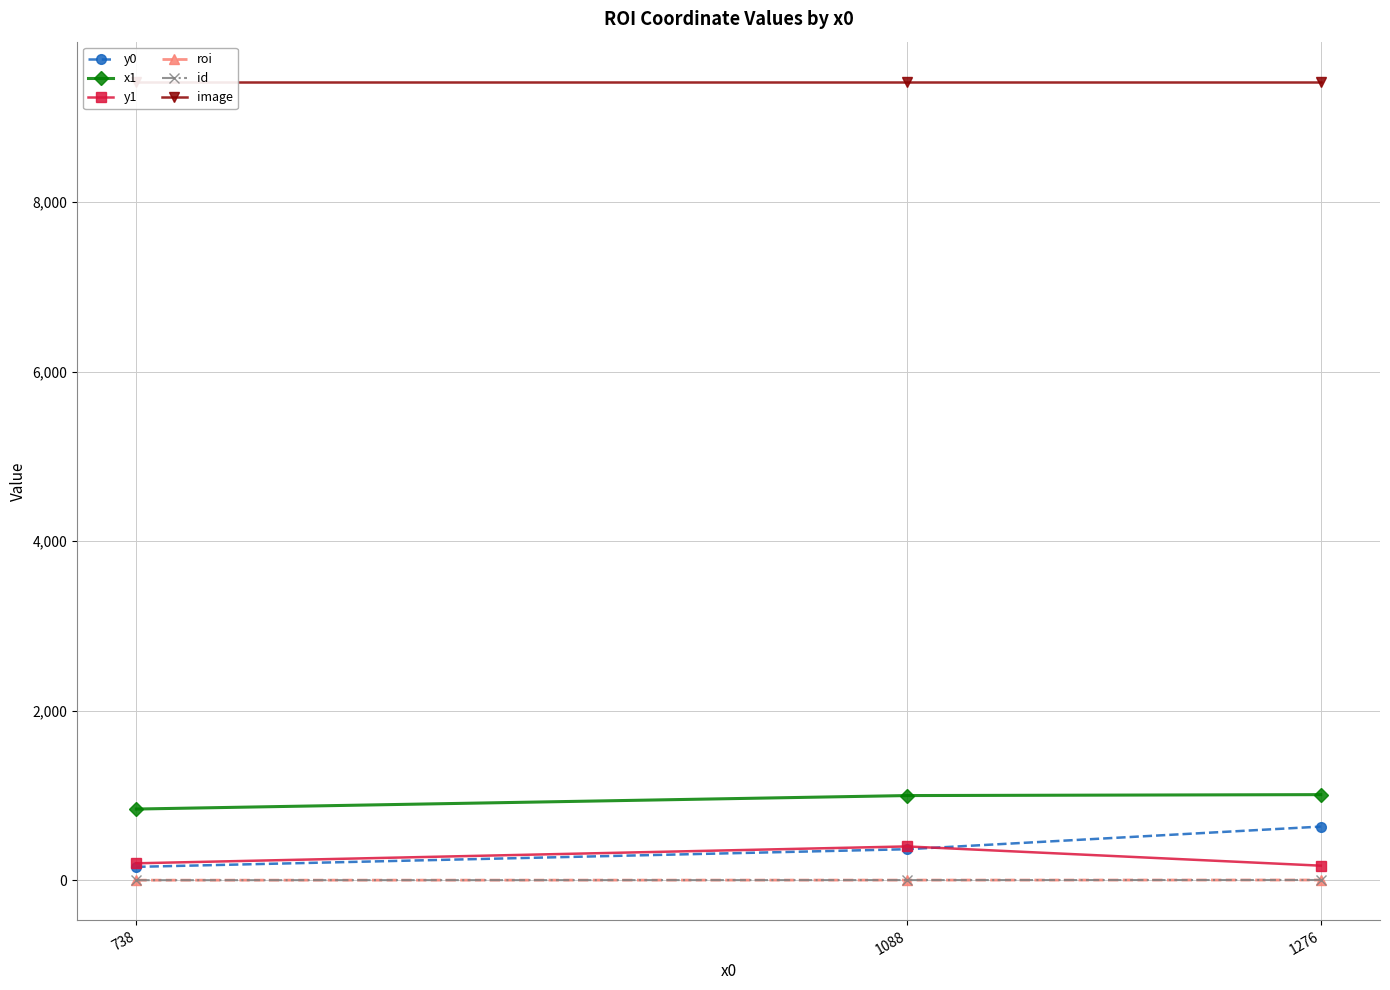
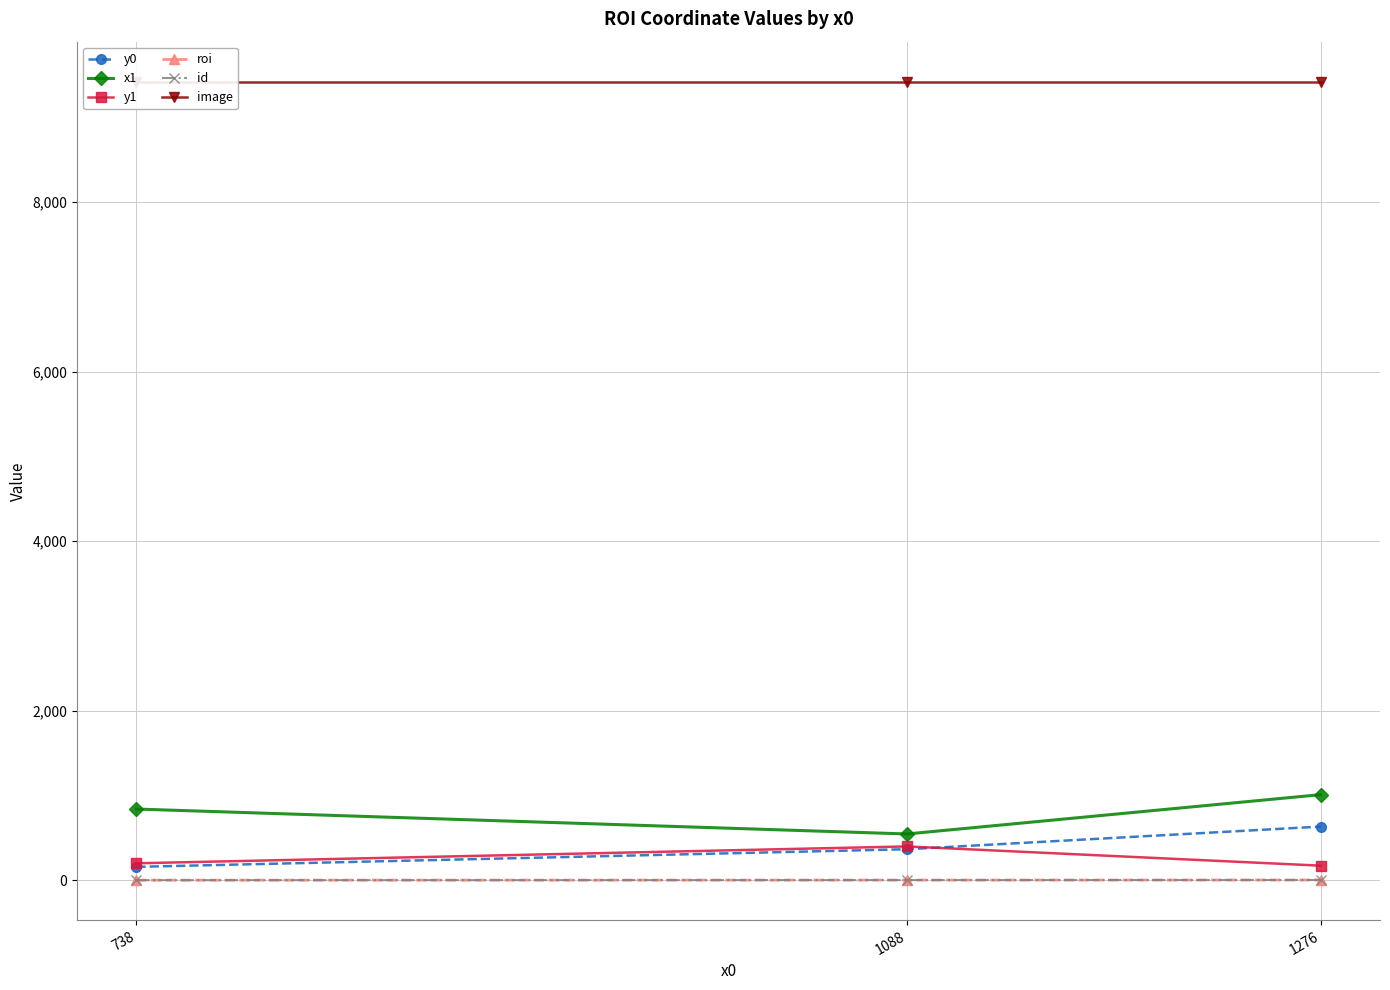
  {
    "y0": {
      "738": "200",
      "1088": "400",
      "1276": "600"
    },
    "x1": {
      "738": "800",
-     "1088": "1,000",
+     "1088": "500",
      "1276": "1,000"
    },
    "y1": {
      "738": "200",
      "1088": "400",
      "1276": "200"
    },
    "id": {
      "738": "0",
      "1088": "0",
      "1276": "0"
    },
    "image": {
      "1088": "9,400",
      "1276": "9,400"
    }
  }
